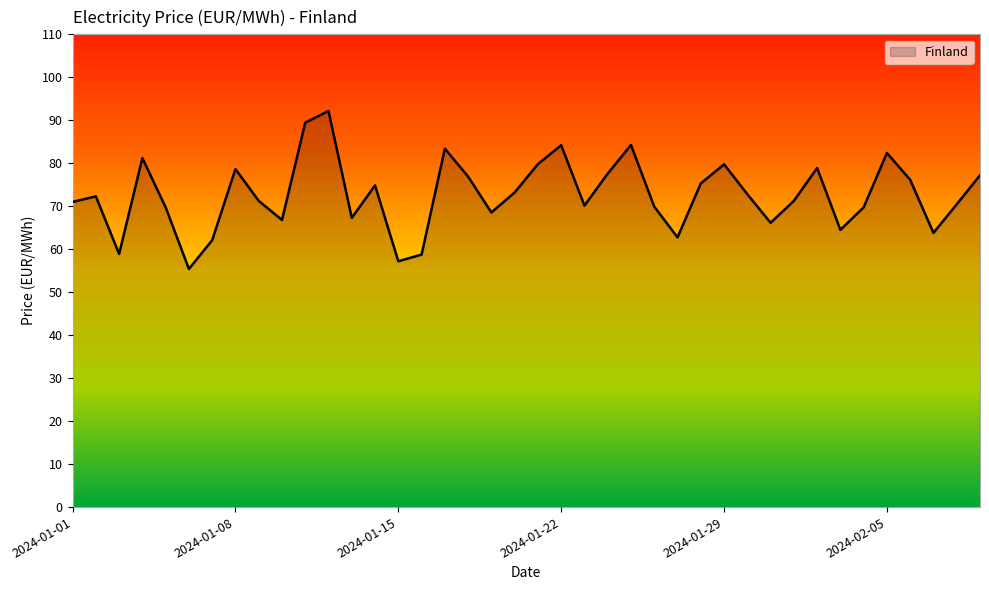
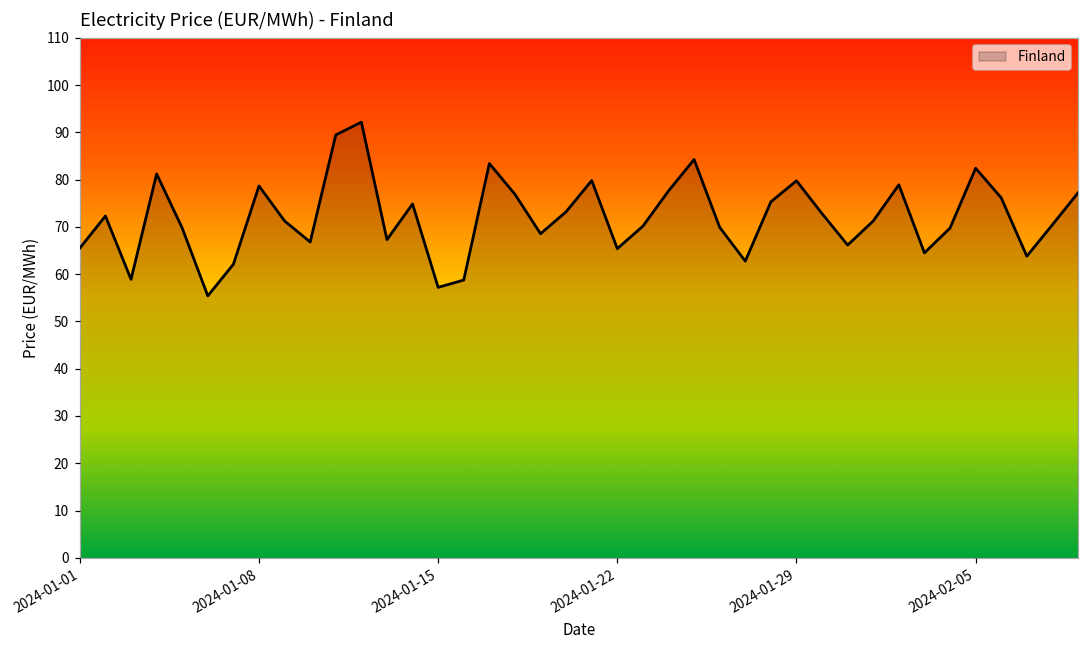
  {
-   "2024-01-01": 71,
+   "2024-01-01": 66,
    "2024-01-08": 79,
    "2024-01-15": 57,
-   "2024-01-22": 84,
+   "2024-01-22": 65,
    "2024-01-29": 80,
    "2024-02-05": 82
  }
